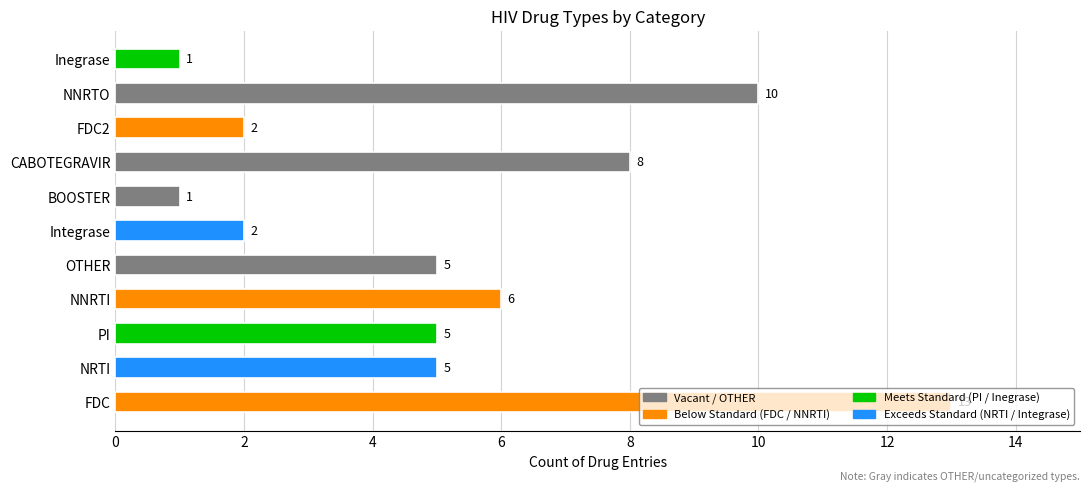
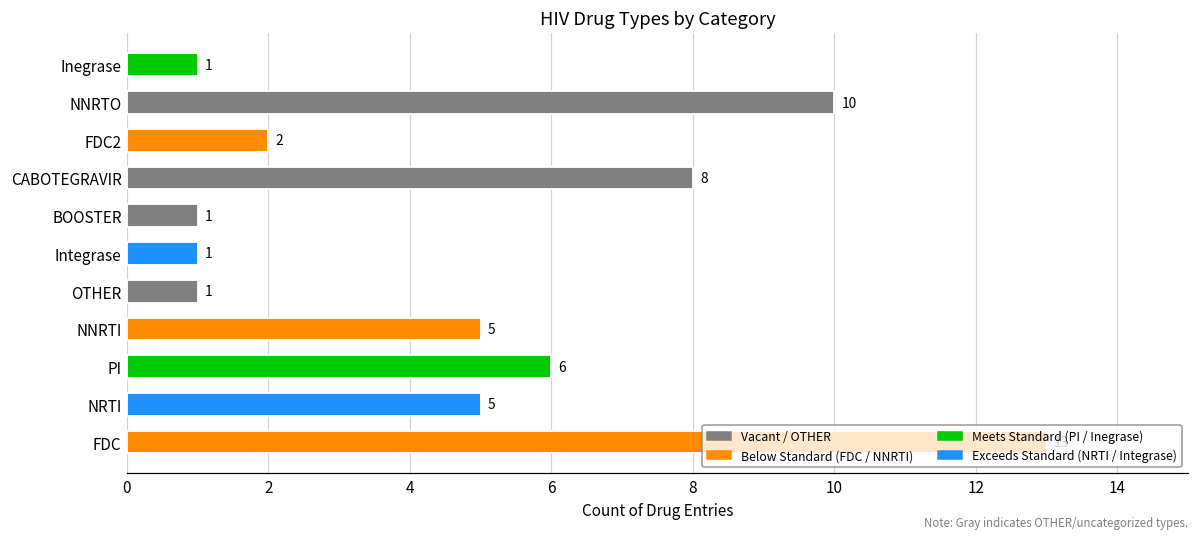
  {
    "Inegrase": 1,
    "NNRTO": 10,
    "FDC2": 2,
    "CABOTEGRAVIR": 8,
    "BOOSTER": 1,
-   "Integrase": 2,
-   "OTHER": 5,
-   "NNRTI": 6,
-   "PI": 5,
+   "Integrase": 1,
+   "OTHER": 1,
+   "NNRTI": 5,
+   "PI": 6,
    "NRTI": 5
  }
